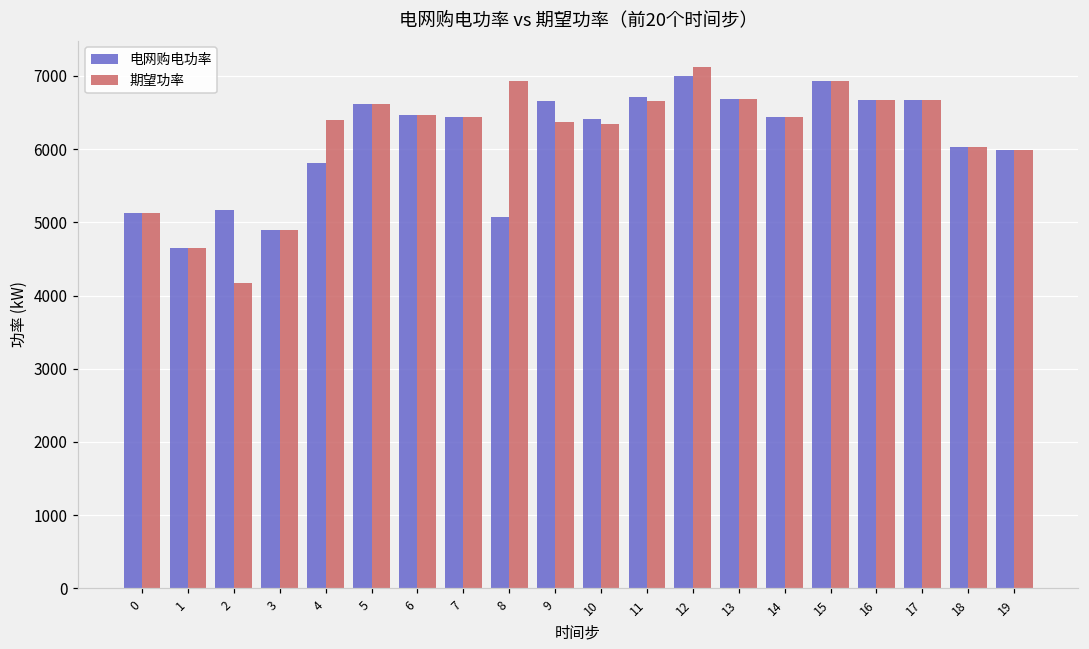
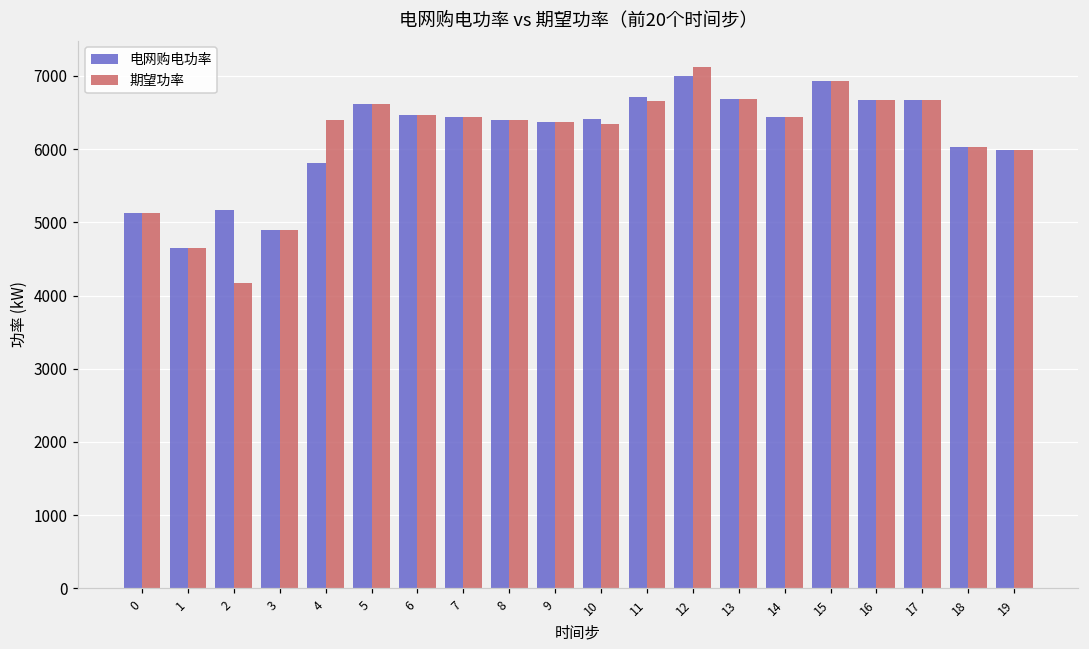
  {
    "电网购电功率": {
      "0": 5100,
      "1": 4600,
      "2": 5200,
      "3": 4900,
      "4": 5800,
      "5": 6600,
      "6": 6500,
      "7": 6400,
-     "8": 5100,
-     "9": 6700,
+     "8": 6400,
+     "9": 6400,
      "10": 6400,
      "11": 6700,
      "12": 7000,
      "13": 6700,
      "14": 6400,
      "15": 6900,
      "16": 6700,
      "17": 6700,
      "18": 6000,
      "19": 6000
    },
    "期望功率": {
      "0": 5100,
      "1": 4600,
      "2": 4200,
      "3": 4900,
      "4": 6400,
      "5": 6600,
      "6": 6500,
      "7": 6400,
-     "8": 6900,
+     "8": 6400,
      "9": 6400,
      "10": 6300,
      "11": 6700,
      "12": 7100,
      "13": 6700,
      "14": 6400,
      "15": 6900,
      "16": 6700,
      "17": 6700,
      "18": 6000,
      "19": 6000
    }
  }
